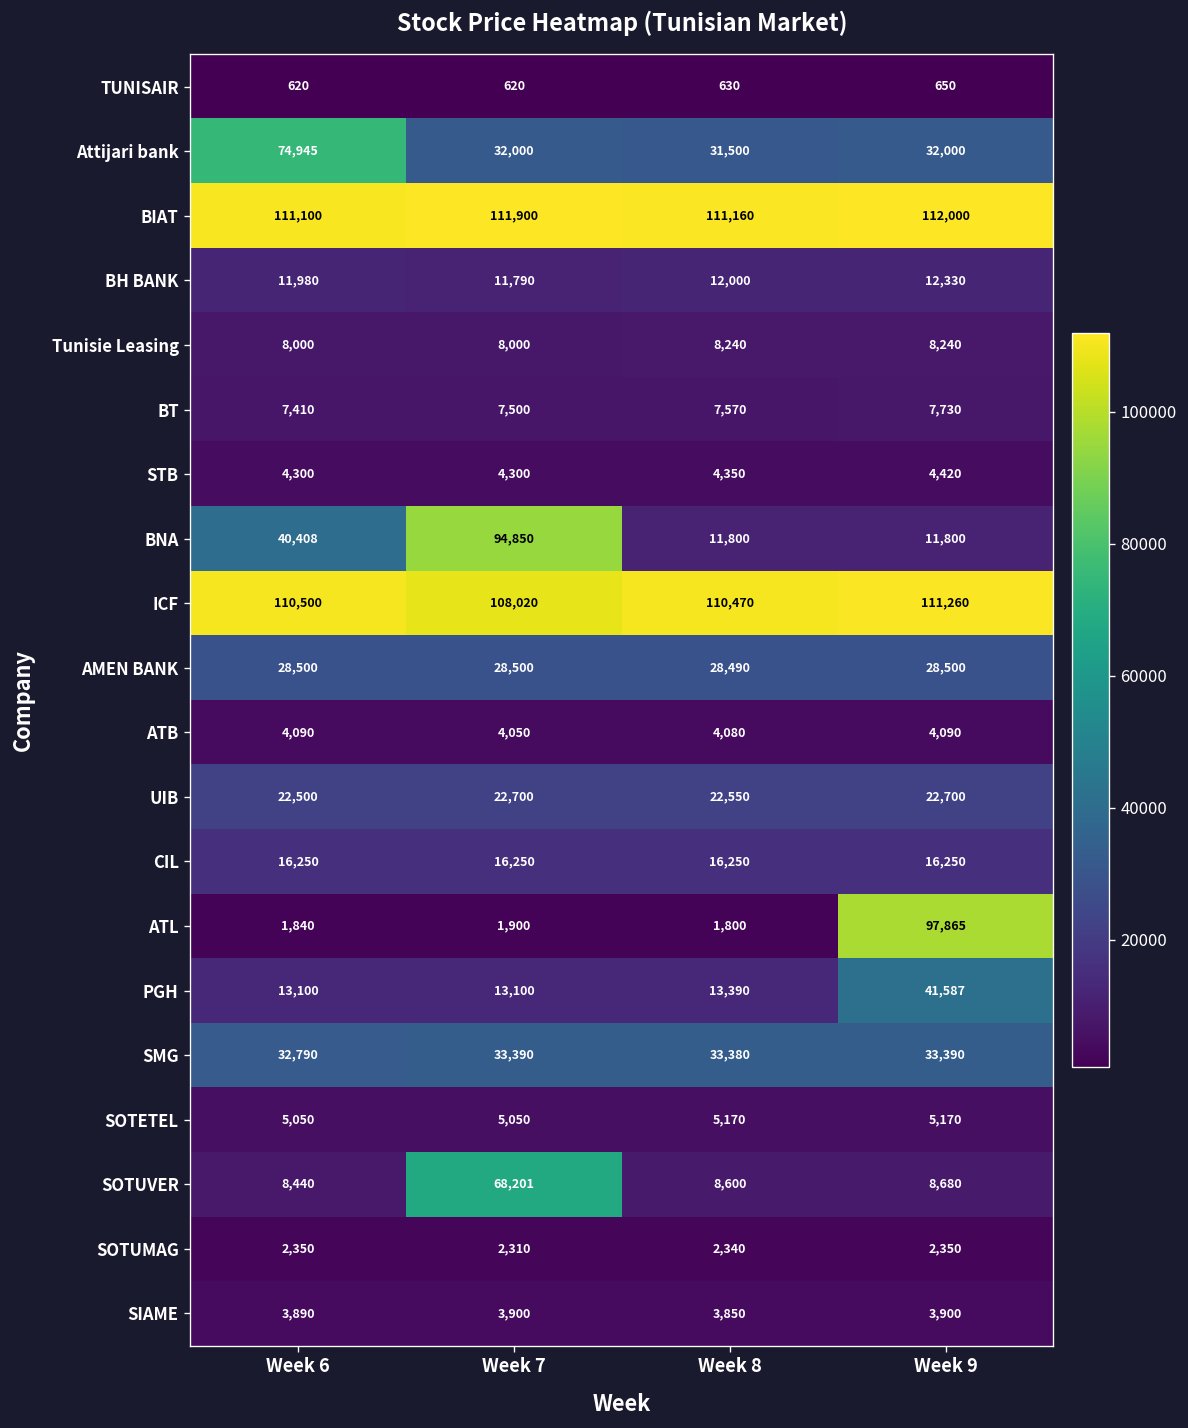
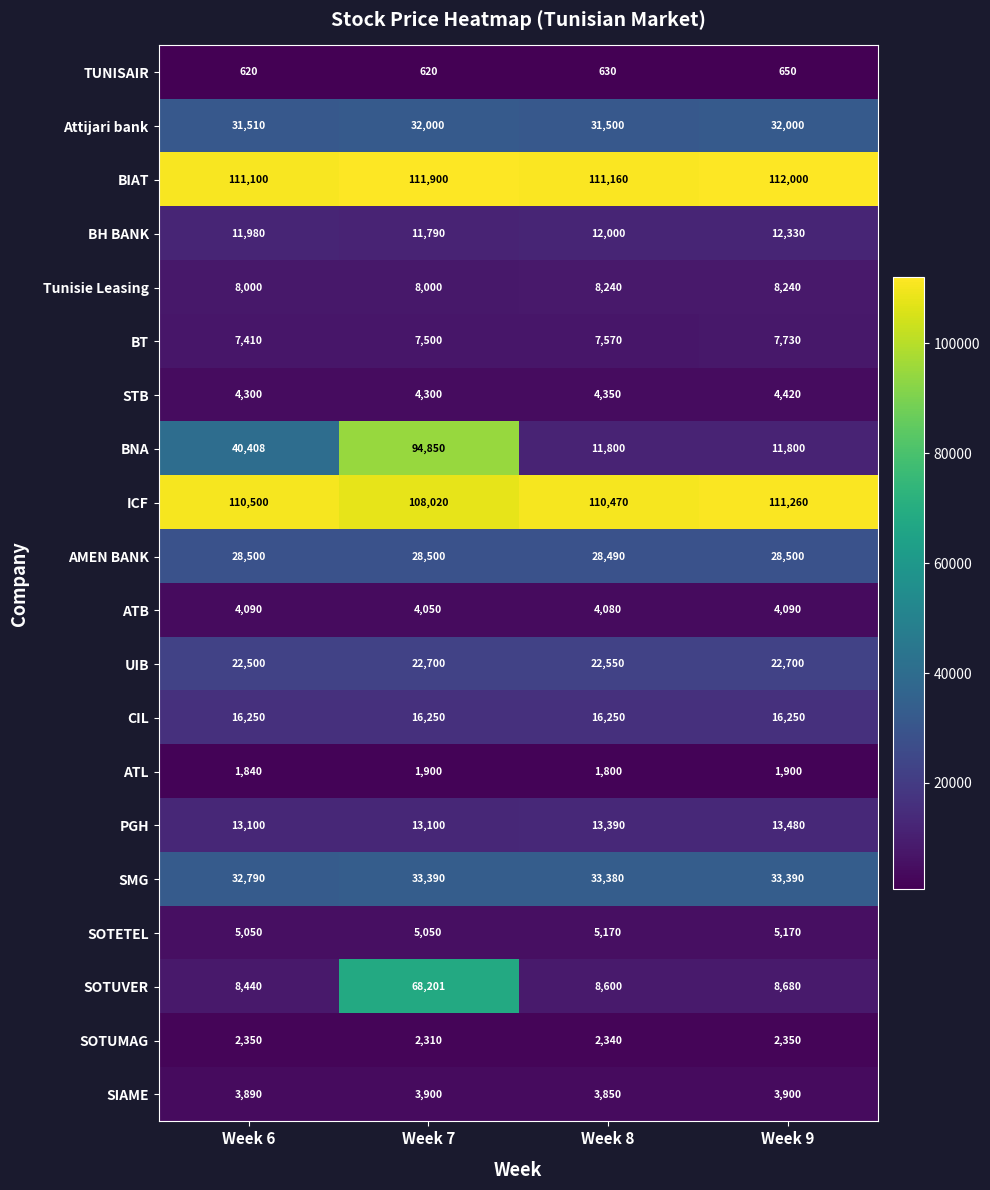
  {
    "TUNISAIR": {
      "Week 6": "620",
      "Week 7": "620",
      "Week 8": "630",
      "Week 9": "650"
    },
    "Attijari bank": {
-     "Week 6": "74,945",
+     "Week 6": "31,510",
      "Week 7": "32,000",
      "Week 8": "31,500",
      "Week 9": "32,000"
    },
    "BIAT": {
      "Week 6": "111,100",
      "Week 7": "111,900",
      "Week 8": "111,160",
      "Week 9": "112,000"
    },
    "BH BANK": {
      "Week 6": "11,980",
      "Week 7": "11,790",
      "Week 8": "12,000",
      "Week 9": "12,330"
    },
    "Tunisie Leasing": {
      "Week 6": "8,000",
      "Week 7": "8,000",
      "Week 8": "8,240",
      "Week 9": "8,240"
    },
    "BT": {
      "Week 6": "7,410",
      "Week 7": "7,500",
      "Week 8": "7,570",
      "Week 9": "7,730"
    },
    "STB": {
      "Week 6": "4,300",
      "Week 7": "4,300",
      "Week 8": "4,350",
      "Week 9": "4,420"
    },
    "BNA": {
      "Week 6": "40,408",
      "Week 7": "94,850",
      "Week 8": "11,800",
      "Week 9": "11,800"
    },
    "ICF": {
      "Week 6": "110,500",
      "Week 7": "108,020",
      "Week 8": "110,470",
      "Week 9": "111,260"
    },
    "AMEN BANK": {
      "Week 6": "28,500",
      "Week 7": "28,500",
      "Week 8": "28,490",
      "Week 9": "28,500"
    },
    "ATB": {
      "Week 6": "4,090",
      "Week 7": "4,050",
      "Week 8": "4,080",
      "Week 9": "4,090"
    },
    "UIB": {
      "Week 6": "22,500",
      "Week 7": "22,700",
      "Week 8": "22,550",
      "Week 9": "22,700"
    },
    "CIL": {
      "Week 6": "16,250",
      "Week 7": "16,250",
      "Week 8": "16,250",
      "Week 9": "16,250"
    },
    "ATL": {
      "Week 6": "1,840",
      "Week 7": "1,900",
      "Week 8": "1,800",
-     "Week 9": "97,865"
+     "Week 9": "1,900"
    },
    "PGH": {
      "Week 6": "13,100",
      "Week 7": "13,100",
      "Week 8": "13,390",
-     "Week 9": "41,587"
+     "Week 9": "13,480"
    },
    "SMG": {
      "Week 6": "32,790",
      "Week 7": "33,390",
      "Week 8": "33,380",
      "Week 9": "33,390"
    },
    "SOTETEL": {
      "Week 6": "5,050",
      "Week 7": "5,050",
      "Week 8": "5,170",
      "Week 9": "5,170"
    },
    "SOTUVER": {
      "Week 6": "8,440",
      "Week 7": "68,201",
      "Week 8": "8,600",
      "Week 9": "8,680"
    },
    "SOTUMAG": {
      "Week 6": "2,350",
      "Week 7": "2,310",
      "Week 8": "2,340",
      "Week 9": "2,350"
    },
    "SIAME": {
      "Week 6": "3,890",
      "Week 7": "3,900",
      "Week 8": "3,850",
      "Week 9": "3,900"
    }
  }
